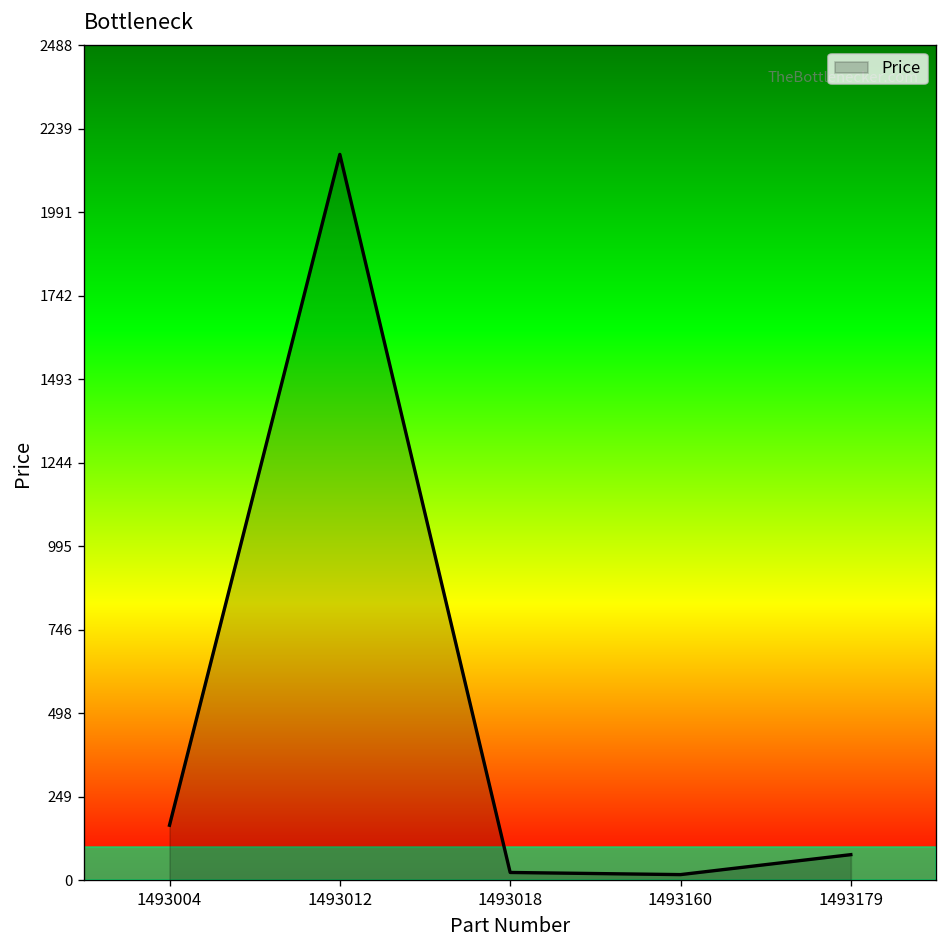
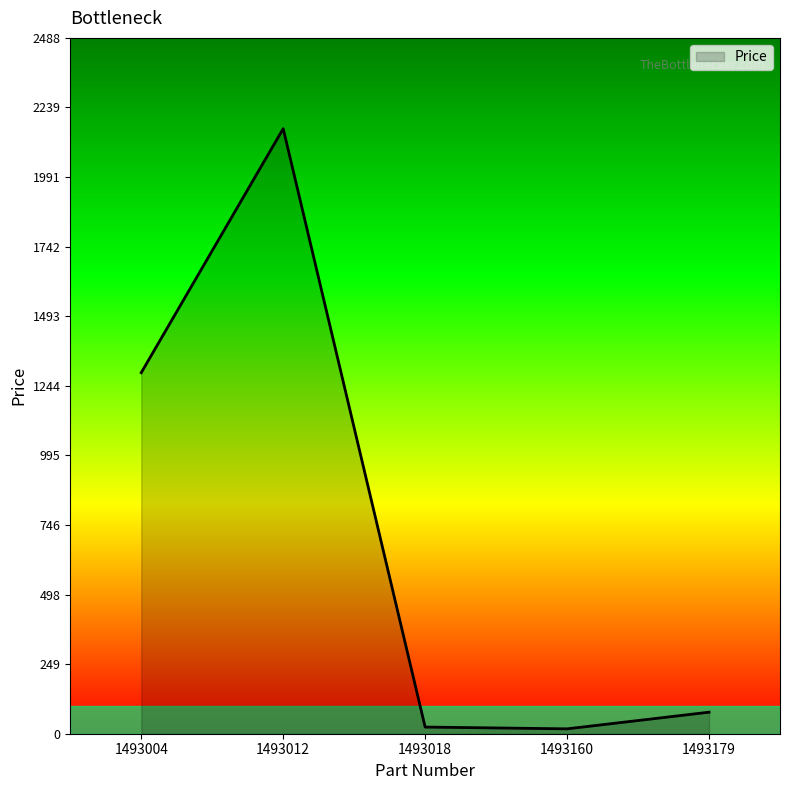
  {
-   "1493004": 160,
+   "1493004": 1290,
    "1493012": 2160
  }
